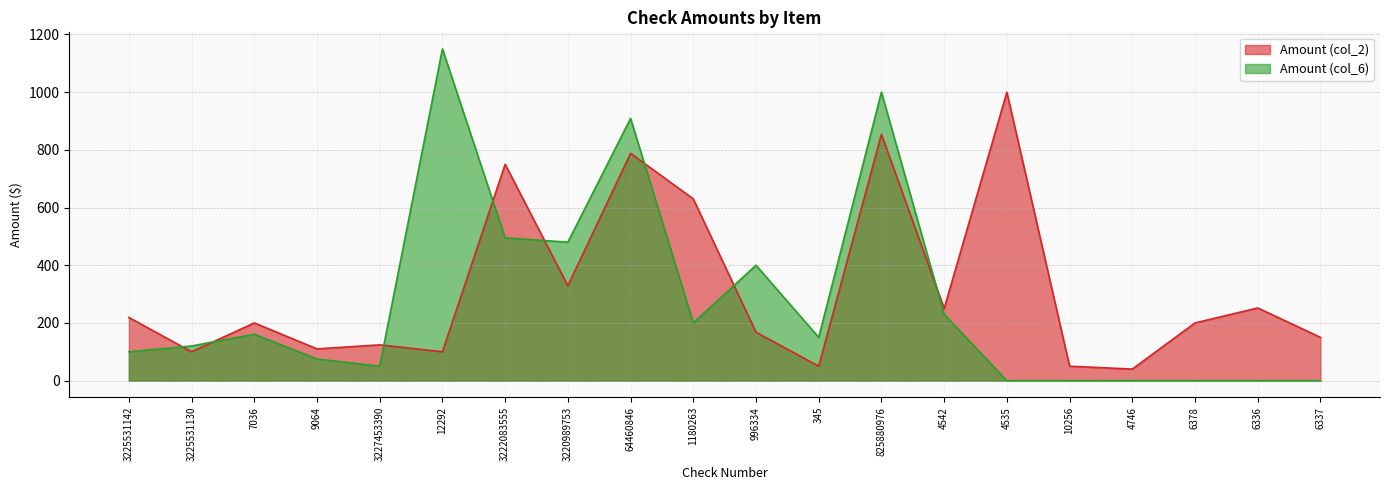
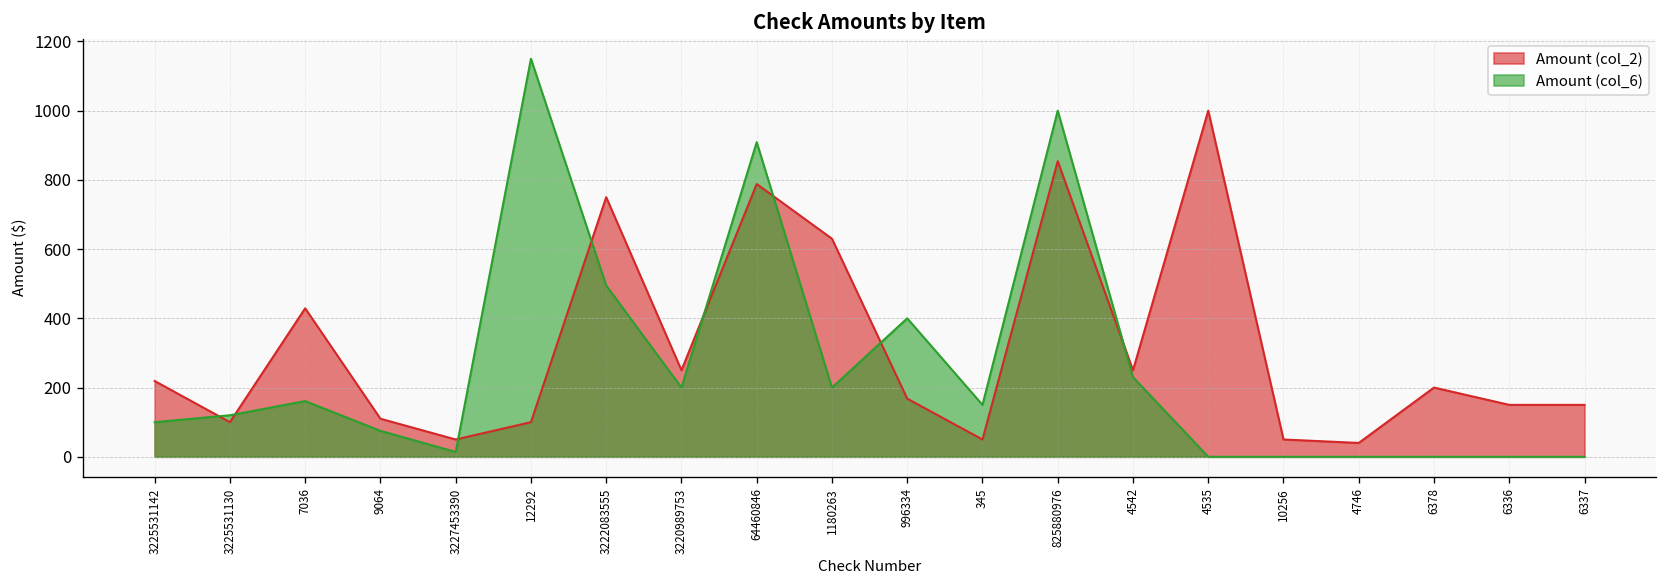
  {
    "Amount (col_2)": {
      "3225531142": 220,
      "3225531130": 100,
-     "7036": 200,
+     "7036": 430,
      "9064": 110,
-     "3227453390": 120,
+     "3227453390": 50,
      "12292": 100,
      "3222083555": 750,
-     "3220989753": 330,
+     "3220989753": 250,
      "64460846": 790,
      "1180263": 630,
      "996334": 170,
      "345": 50,
      "825880976": 850,
      "4542": 250,
      "4535": 1000,
      "10256": 50,
      "4746": 40,
      "6378": 200,
-     "6336": 250,
+     "6336": 150,
      "6337": 150
    },
    "Amount (col_6)": {
      "3225531142": 100,
      "3225531130": 120,
      "7036": 160,
      "9064": 80,
-     "3227453390": 50,
+     "3227453390": 10,
      "12292": 1150,
      "3222083555": 500,
-     "3220989753": 480,
+     "3220989753": 200,
      "64460846": 910,
      "1180263": 200,
      "996334": 400,
      "345": 150,
      "825880976": 1000,
      "4542": 230,
      "4535": 0,
      "10256": 0,
      "4746": 0,
      "6378": 0,
      "6336": 0,
      "6337": 0
    }
  }
